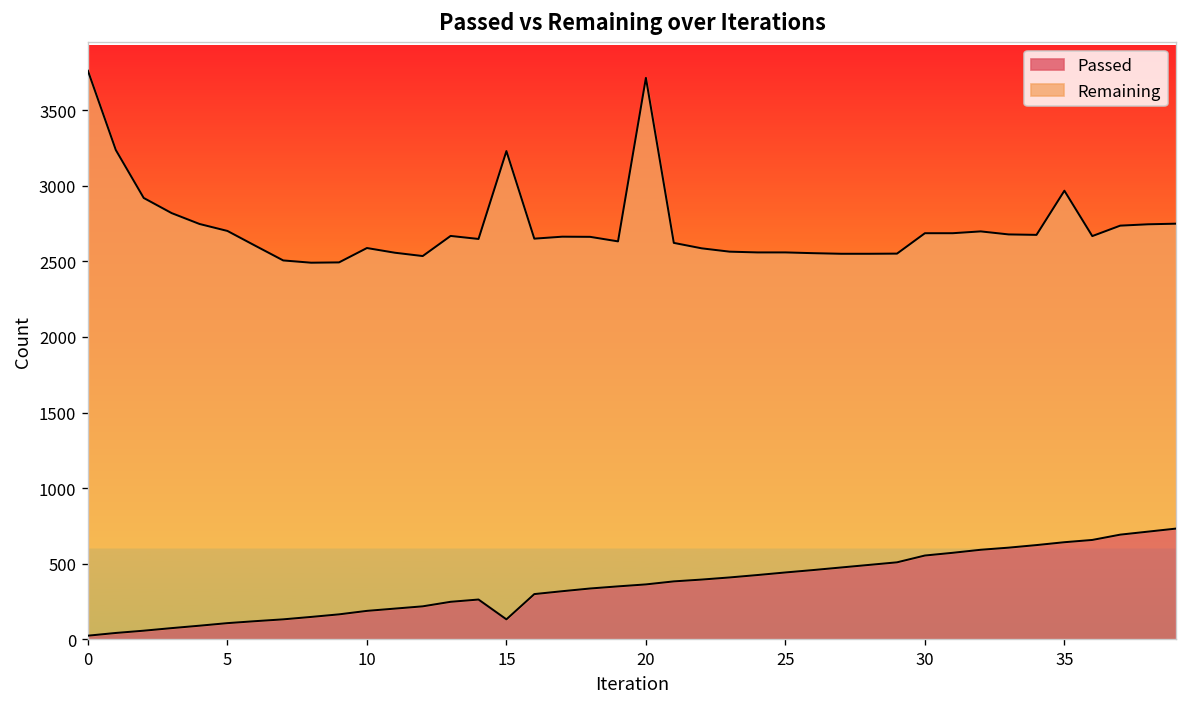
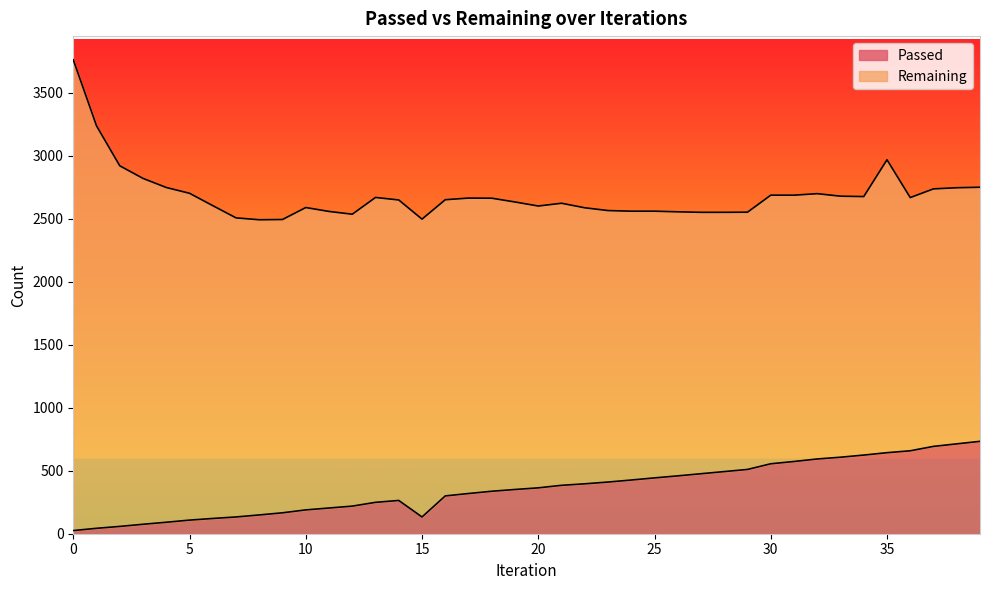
  {
    "Passed": {
      "0": 30,
      "5": 110,
      "10": 190,
      "15": 130,
      "20": 360,
      "25": 440,
      "30": 560,
      "35": 640
    },
    "Remaining": {
      "0": 3740,
      "5": 2590,
      "10": 2400,
-     "15": 3100,
-     "20": 3350,
+     "15": 2360,
+     "20": 2240,
      "25": 2120,
      "30": 2130,
      "35": 2320
    }
  }
